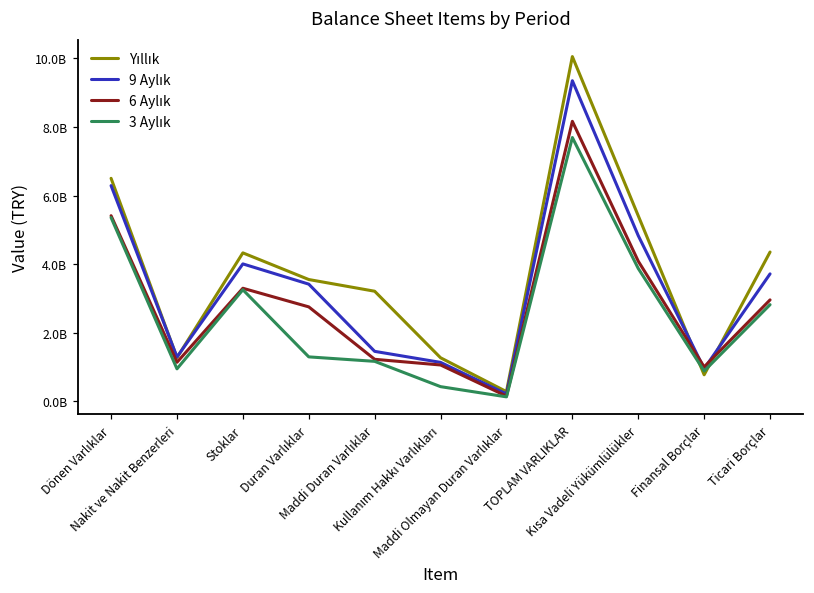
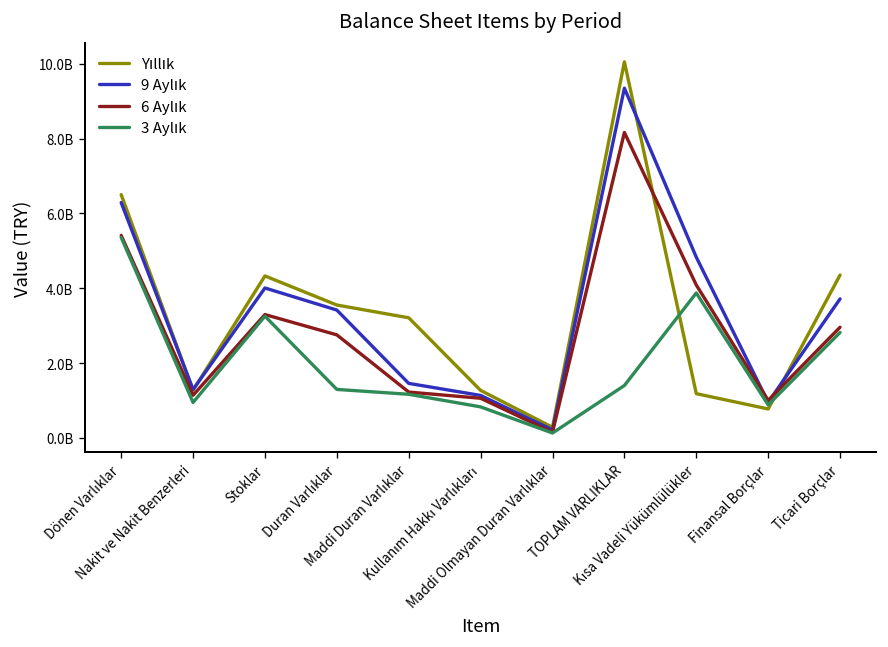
  {
    "Yıllık": {
      "Dönen Varlıklar": 6500000000,
      "Stoklar": 4300000000,
      "Duran Varlıklar": 3600000000,
      "Maddi Duran Varlıklar": 3200000000,
      "Kullanım Hakkı Varlıkları": 1300000000,
      "TOPLAM VARLIKLAR": 10100000000,
-     "Kısa Vadeli Yükümlülükler": 5400000000,
+     "Kısa Vadeli Yükümlülükler": 1200000000,
      "Finansal Borçlar": 800000000,
      "Ticari Borçlar": 4400000000
    },
    "9 Aylık": {
      "Dönen Varlıklar": 6300000000,
      "Stoklar": 4000000000,
      "Duran Varlıklar": 3400000000,
      "Maddi Duran Varlıklar": 1500000000,
      "TOPLAM VARLIKLAR": 9400000000,
      "Kısa Vadeli Yükümlülükler": 4800000000,
      "Ticari Borçlar": 3700000000
    },
    "6 Aylık": {
      "Nakit ve Nakit Benzerleri": 1100000000,
      "Duran Varlıklar": 2800000000,
      "TOPLAM VARLIKLAR": 8200000000,
      "Kısa Vadeli Yükümlülükler": 4100000000,
      "Ticari Borçlar": 3000000000
    },
    "3 Aylık": {
      "Nakit ve Nakit Benzerleri": 900000000,
      "Duran Varlıklar": 1300000000,
-     "Kullanım Hakkı Varlıkları": 400000000,
-     "TOPLAM VARLIKLAR": 7700000000,
+     "Kullanım Hakkı Varlıkları": 800000000,
+     "TOPLAM VARLIKLAR": 1400000000,
      "Kısa Vadeli Yükümlülükler": 3900000000,
      "Ticari Borçlar": 2800000000
    }
  }
